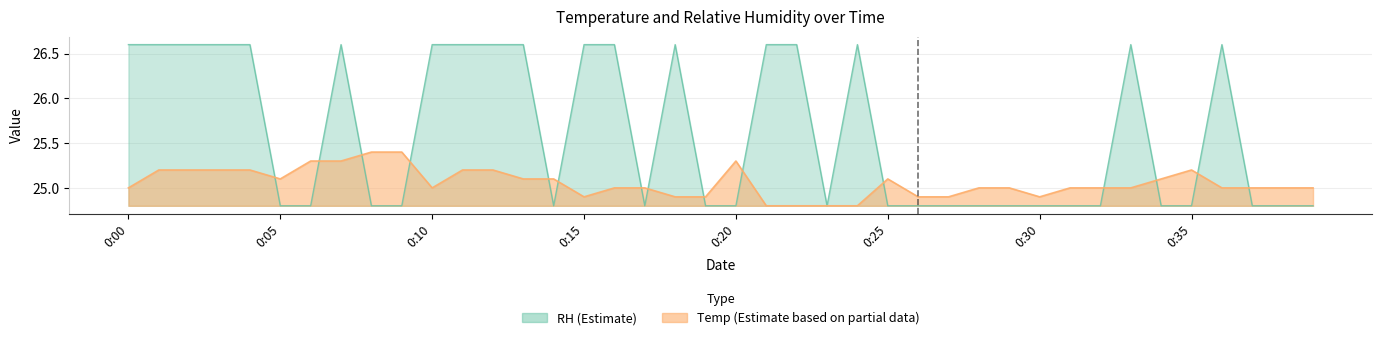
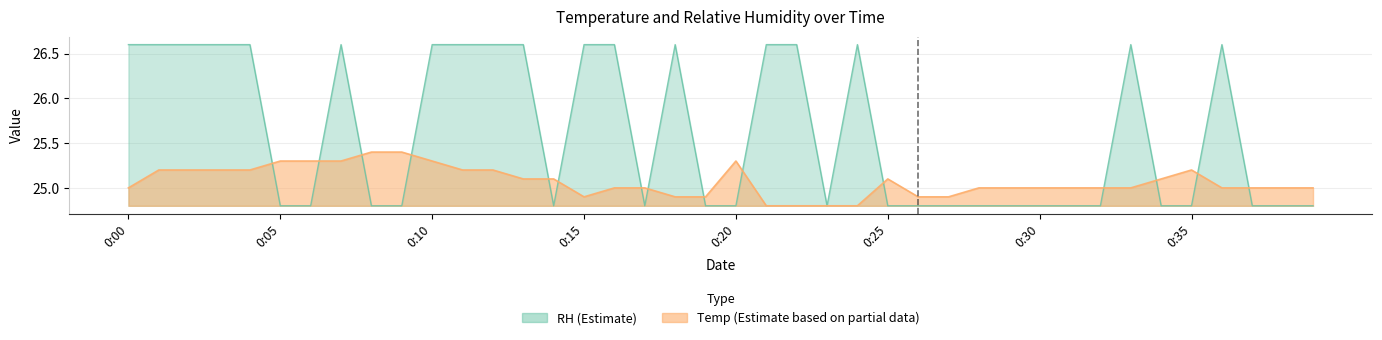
  {
    "RH (Estimate)": {
      "0:00": 26.6,
      "0:05": 24.8,
      "0:10": 26.6,
      "0:15": 26.6,
      "0:20": 24.8,
      "0:25": 24.8,
      "0:30": 24.8,
      "0:35": 24.8
    },
    "Temp (Estimate based on partial data)": {
      "0:00": 25.0,
-     "0:05": 25.1,
-     "0:10": 25.0,
+     "0:05": 25.3,
+     "0:10": 25.3,
      "0:15": 24.9,
      "0:20": 25.3,
      "0:25": 25.1,
-     "0:30": 24.9,
+     "0:30": 25.0,
      "0:35": 25.2
    }
  }
